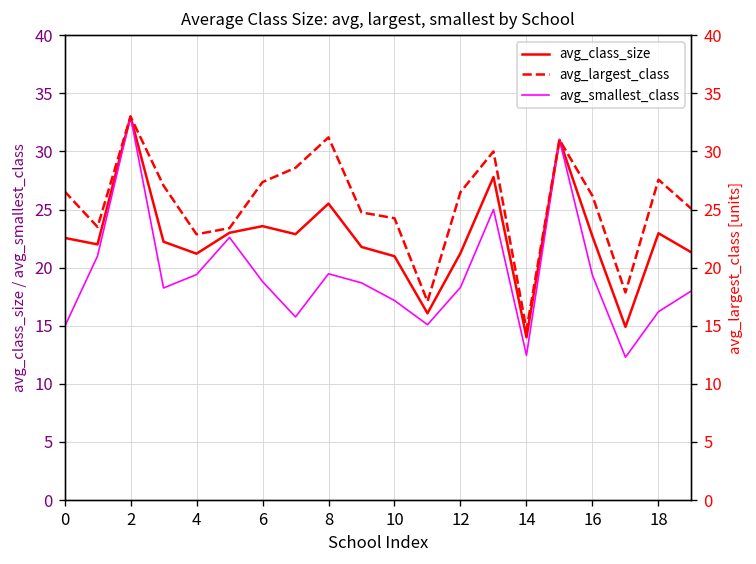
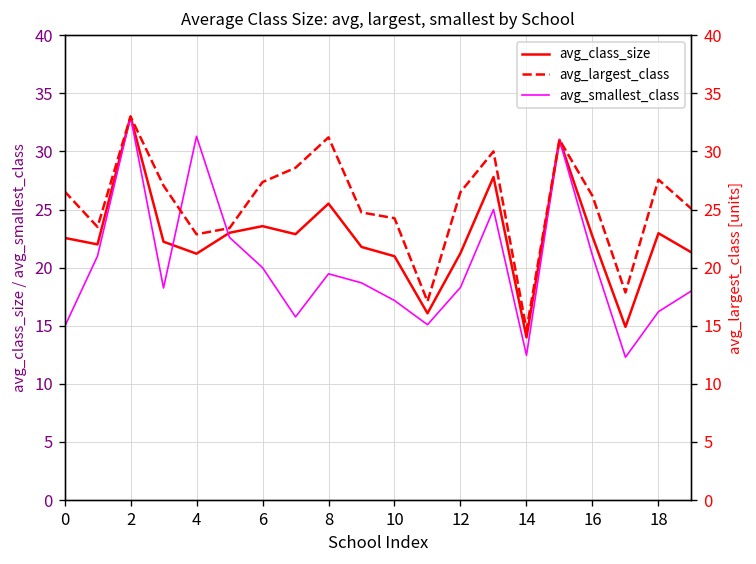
  {
    "avg_smallest_class": {
      "0": 15,
-     "4": 19,
-     "6": 19,
+     "4": 31,
+     "6": 20,
      "8": 19,
      "10": 17,
      "12": 18,
      "14": 12,
-     "16": 19,
+     "16": 21,
      "18": 16
    }
  }
